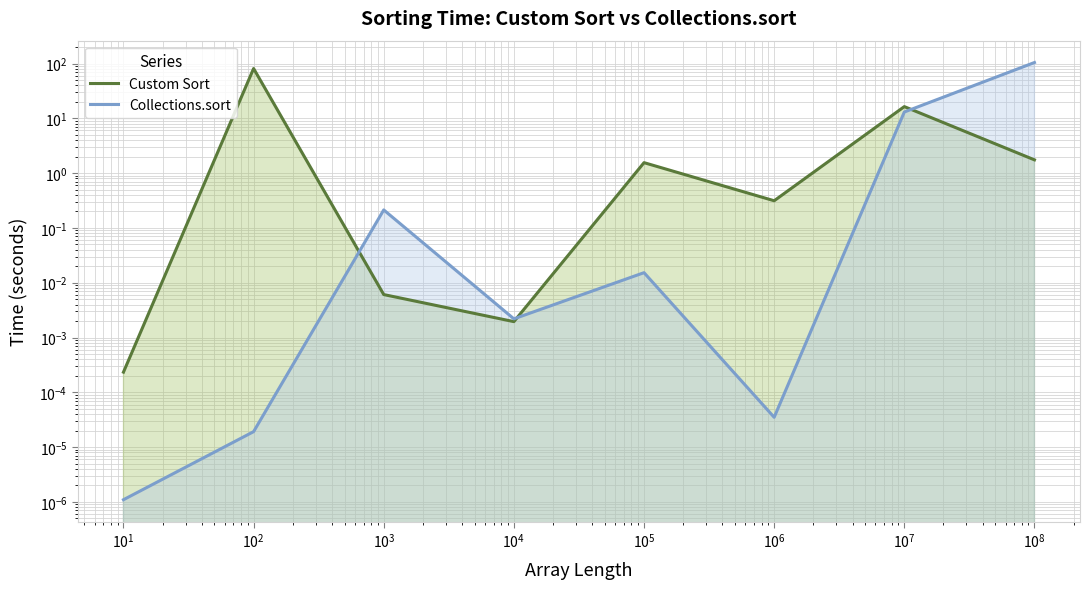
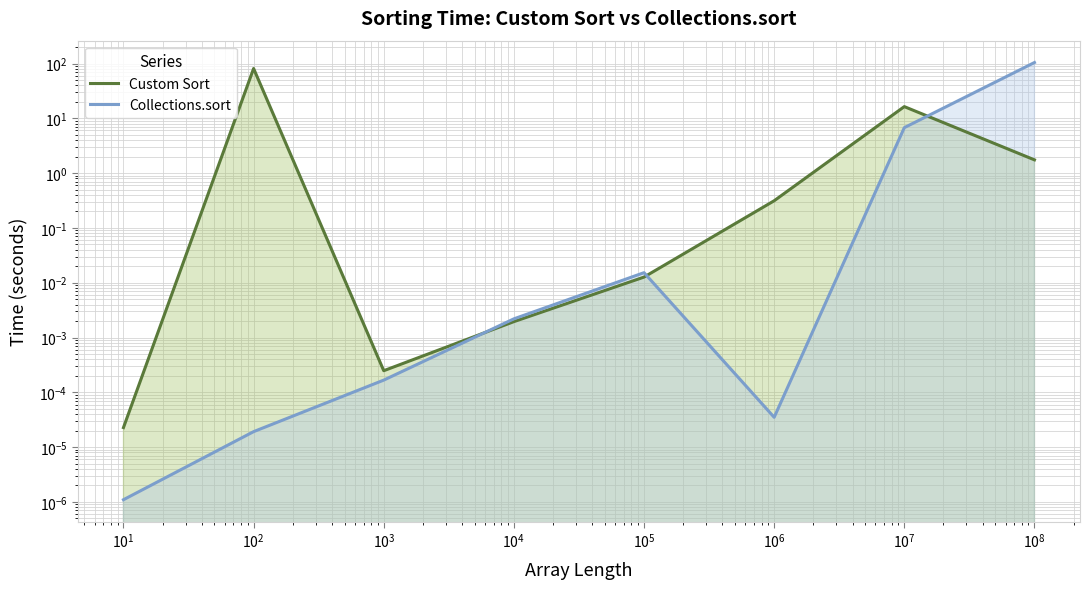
  {
    "Custom Sort": {
-     "10^1": 0.00023,
+     "10^1": 0.000023,
      "10^2": 80,
-     "10^3": 0.006,
+     "10^3": 0.0002,
      "10^4": 0.0020,
-     "10^5": 1.6,
+     "10^5": 0.013,
      "10^6": 0.3,
      "10^7": 16,
      "10^8": 1.7
    },
    "Collections.sort": {
      "10^1": 0.0000011,
      "10^2": 0.00002,
-     "10^3": 0.21,
+     "10^3": 0.00017,
      "10^4": 0.0022,
      "10^5": 0.015,
      "10^6": 0.00004,
-     "10^7": 13,
+     "10^7": 7,
      "10^8": 100
    }
  }
